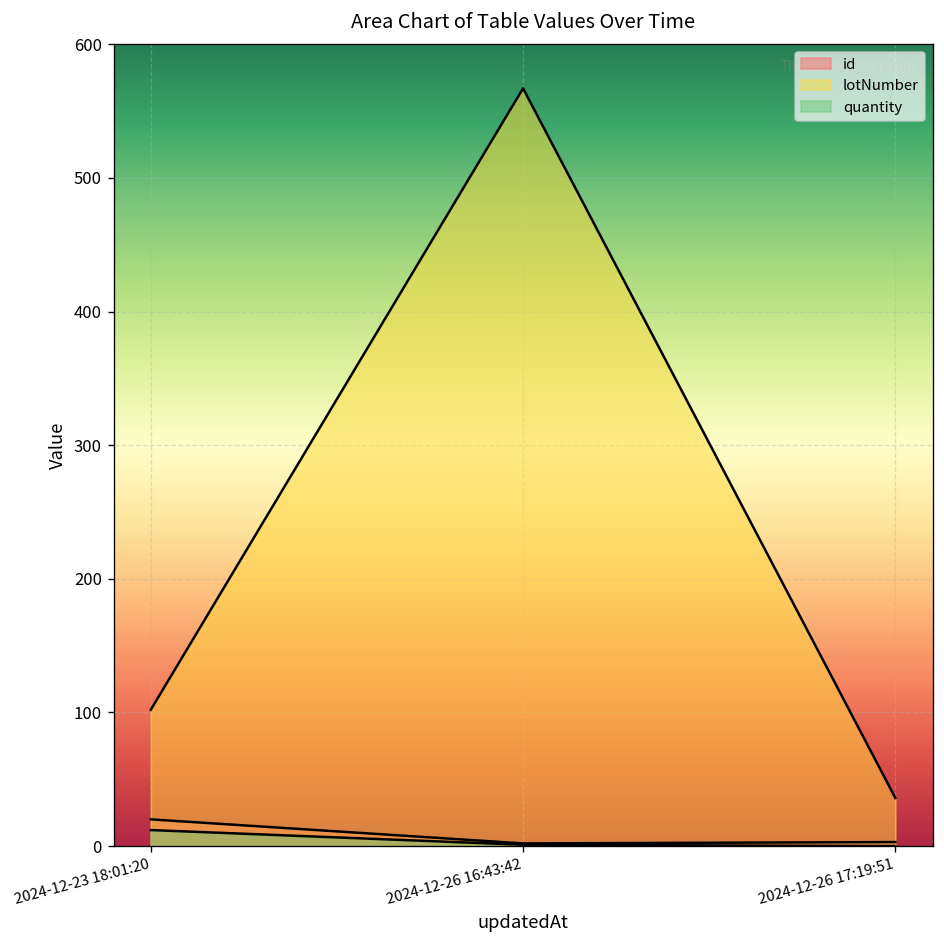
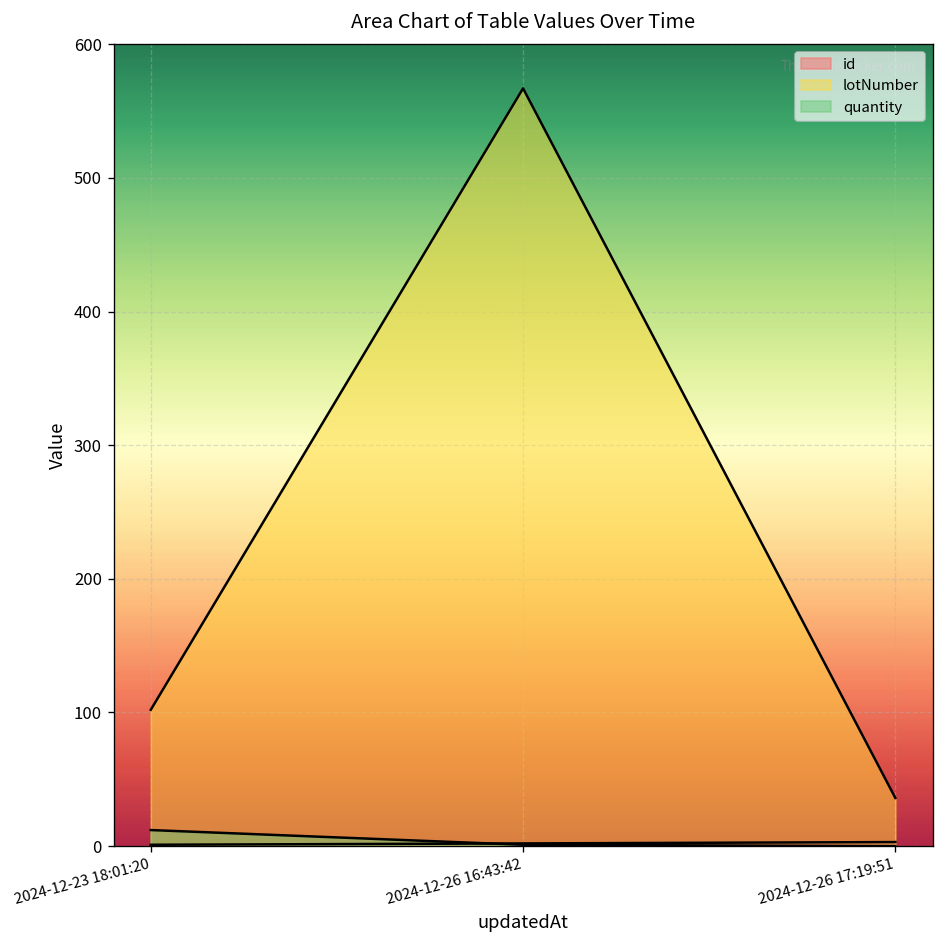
  {
    "id": {
-     "2024-12-23 18:01:20": 20,
+     "2024-12-23 18:01:20": 1,
      "2024-12-26 17:19:51": 3
    },
    "lotNumber": {
      "2024-12-23 18:01:20": 102,
      "2024-12-26 16:43:42": 567,
      "2024-12-26 17:19:51": 36
    },
    "quantity": {
      "2024-12-23 18:01:20": 12,
      "2024-12-26 17:19:51": 0
    }
  }
